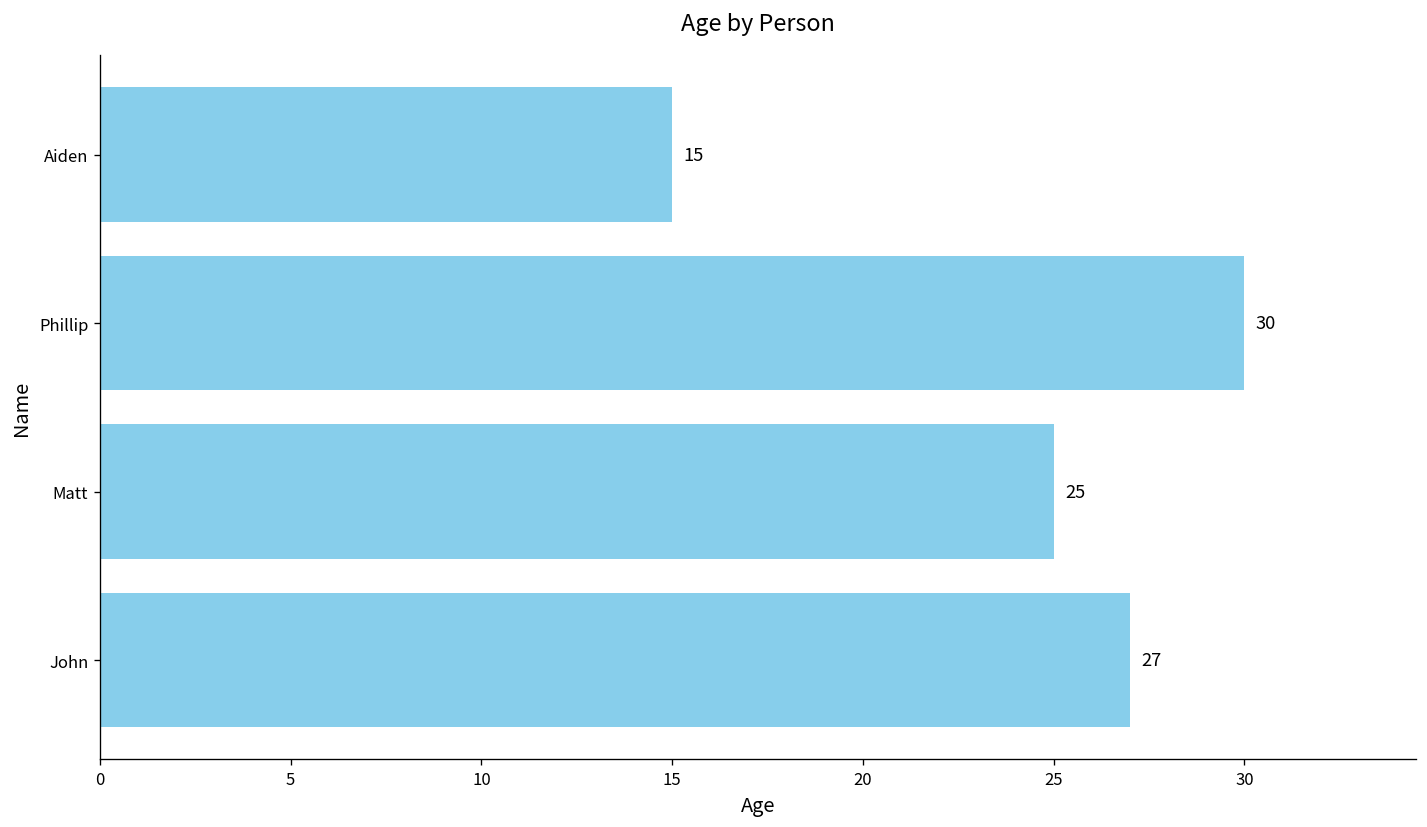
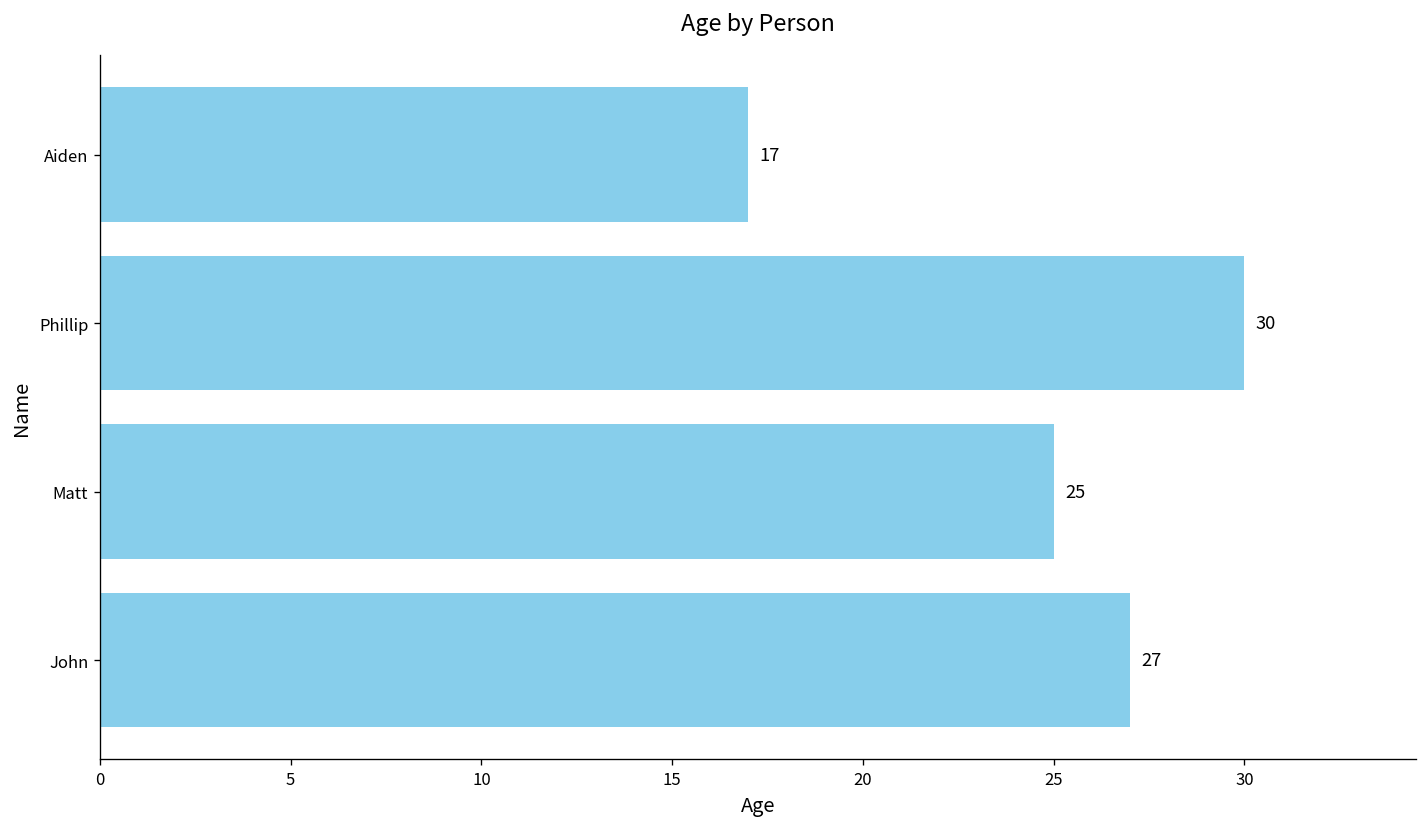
  {
-   "Aiden": 15,
+   "Aiden": 17,
    "Phillip": 30,
    "Matt": 25,
    "John": 27
  }
